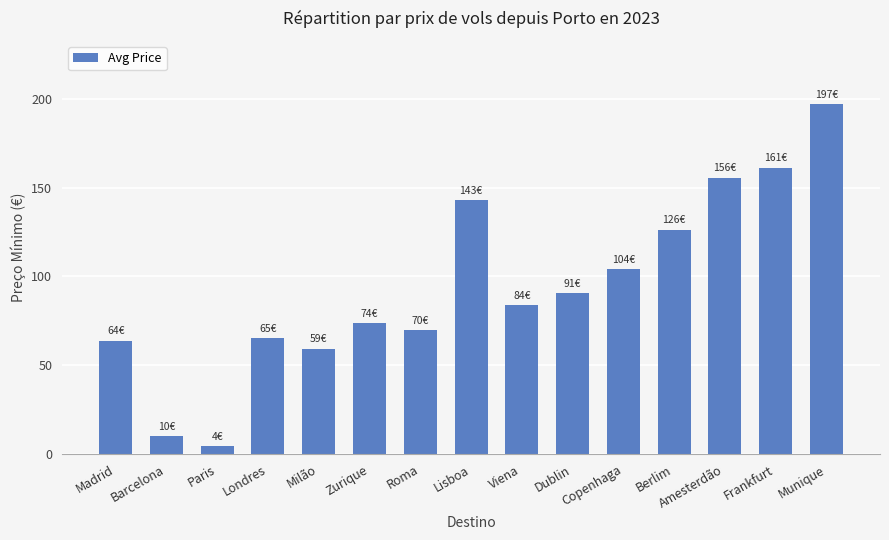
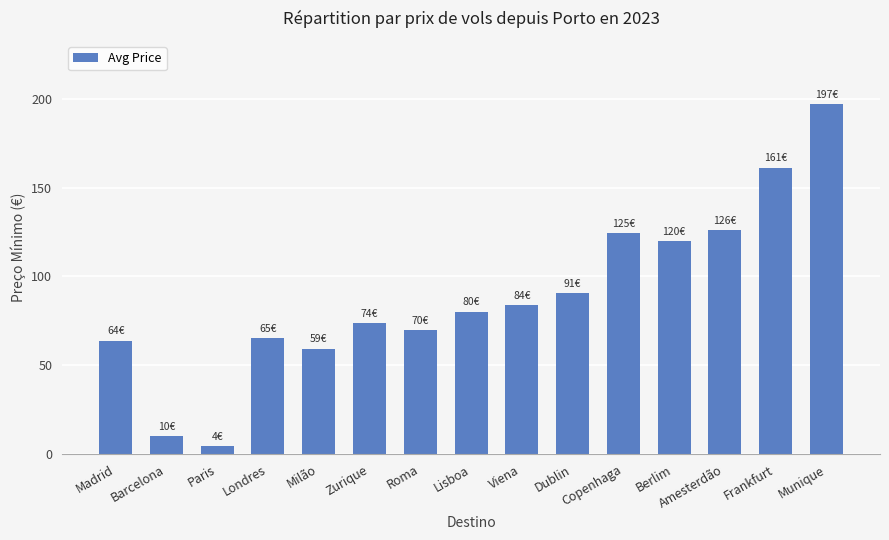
  {
    "Madrid": "64€",
    "Barcelona": "10€",
    "Paris": "4€",
    "Londres": "65€",
    "Milão": "59€",
    "Zurique": "74€",
    "Roma": "70€",
-   "Lisboa": "143€",
+   "Lisboa": "80€",
    "Viena": "84€",
    "Dublin": "91€",
-   "Copenhaga": "104€",
-   "Berlim": "126€",
-   "Amesterdão": "156€",
+   "Copenhaga": "125€",
+   "Berlim": "120€",
+   "Amesterdão": "126€",
    "Frankfurt": "161€",
    "Munique": "197€"
  }
